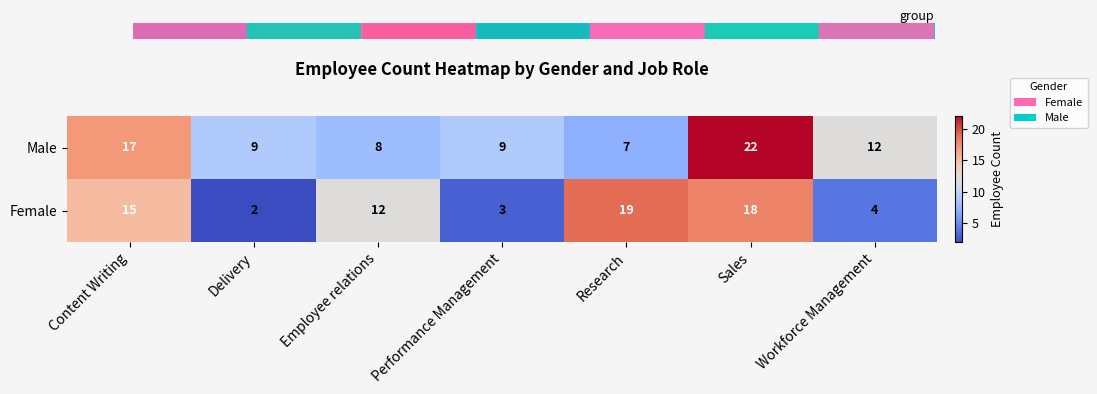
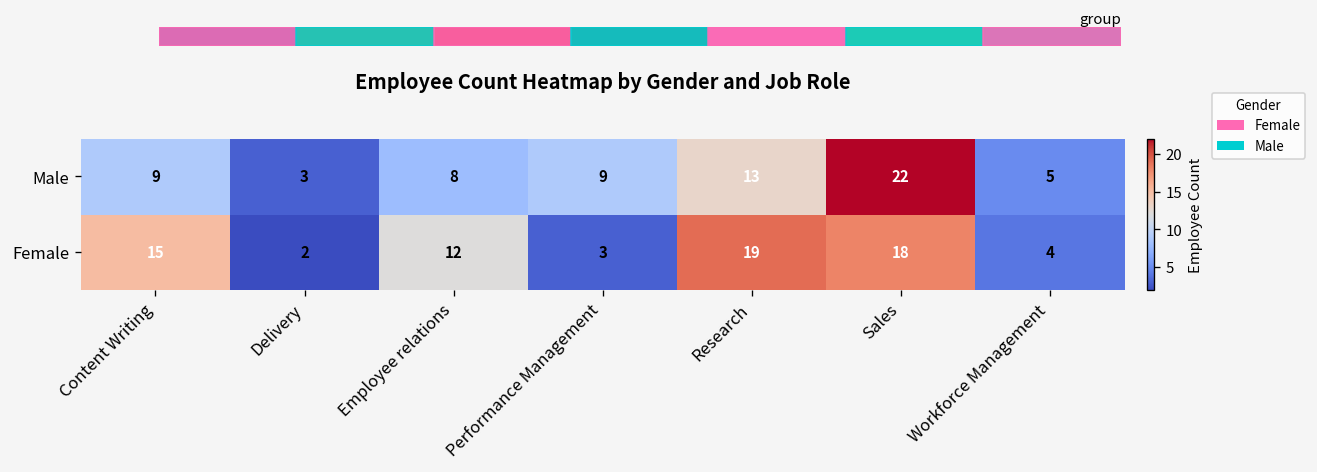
  {
    "Employee Count Heatmap by Gender and Job Role": {
      "Male": {
-       "Content Writing": 17,
-       "Delivery": 9,
+       "Content Writing": 9,
+       "Delivery": 3,
        "Employee relations": 8,
        "Performance Management": 9,
-       "Research": 7,
+       "Research": 13,
        "Sales": 22,
-       "Workforce Management": 12
+       "Workforce Management": 5
      },
      "Female": {
        "Content Writing": 15,
        "Delivery": 2,
        "Employee relations": 12,
        "Performance Management": 3,
        "Research": 19,
        "Sales": 18,
        "Workforce Management": 4
      }
    }
  }
